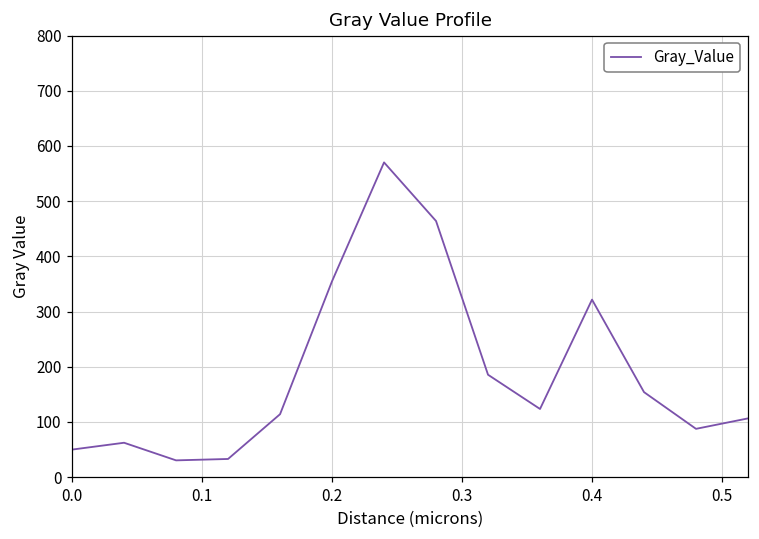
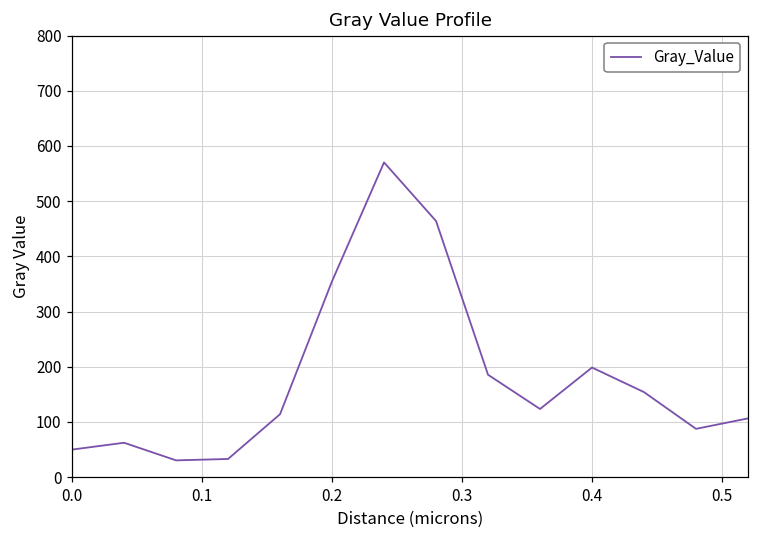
  {
    "0.0": 50,
    "0.2": 350,
-   "0.4": 320
+   "0.4": 200
  }
